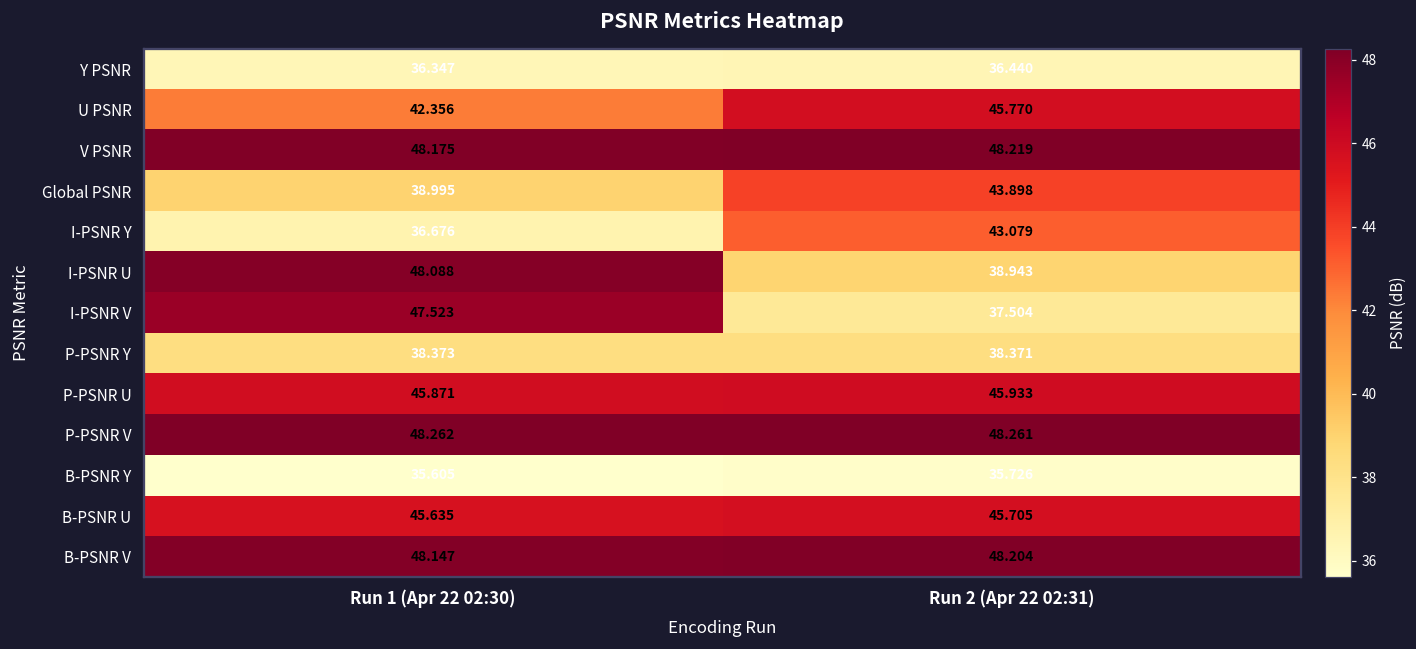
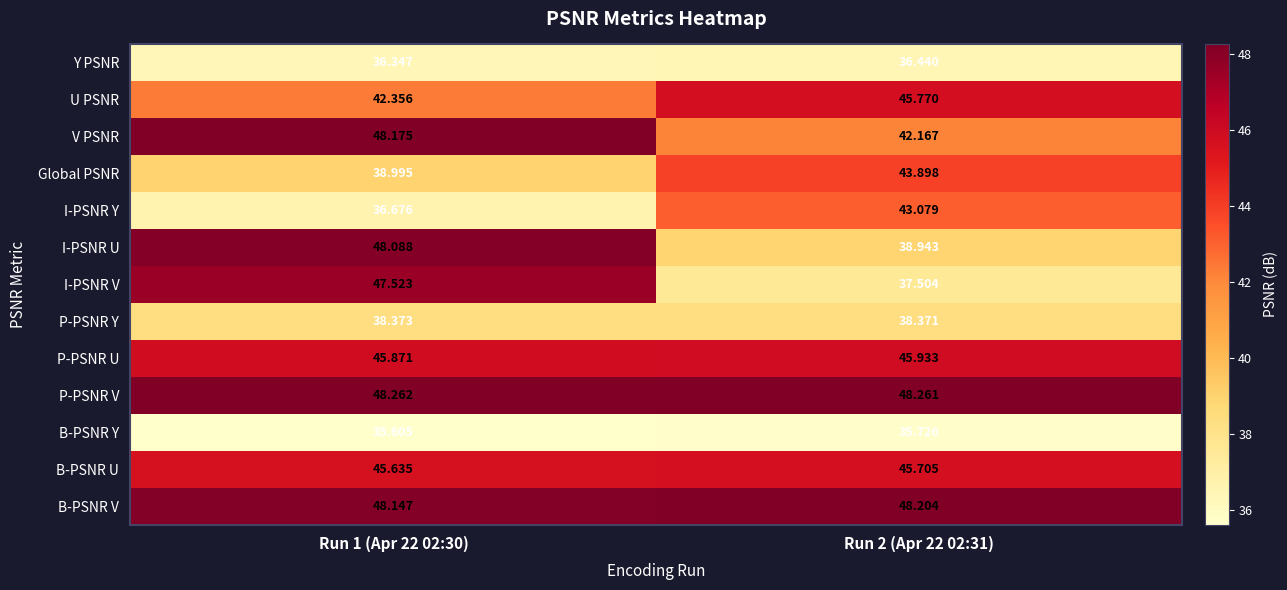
  {
    "Y PSNR": {
      "Run 1 (Apr 22 02:30)": 36.347,
      "Run 2 (Apr 22 02:31)": 36.440
    },
    "U PSNR": {
      "Run 1 (Apr 22 02:30)": 42.356,
      "Run 2 (Apr 22 02:31)": 45.770
    },
    "V PSNR": {
      "Run 1 (Apr 22 02:30)": 48.175,
-     "Run 2 (Apr 22 02:31)": 48.219
+     "Run 2 (Apr 22 02:31)": 42.167
    },
    "Global PSNR": {
      "Run 1 (Apr 22 02:30)": 38.995,
      "Run 2 (Apr 22 02:31)": 43.898
    },
    "I-PSNR Y": {
      "Run 1 (Apr 22 02:30)": 36.676,
      "Run 2 (Apr 22 02:31)": 43.079
    },
    "I-PSNR U": {
      "Run 1 (Apr 22 02:30)": 48.088,
      "Run 2 (Apr 22 02:31)": 38.943
    },
    "I-PSNR V": {
      "Run 1 (Apr 22 02:30)": 47.523,
      "Run 2 (Apr 22 02:31)": 37.504
    },
    "P-PSNR Y": {
      "Run 1 (Apr 22 02:30)": 38.373,
      "Run 2 (Apr 22 02:31)": 38.371
    },
    "P-PSNR U": {
      "Run 1 (Apr 22 02:30)": 45.871,
      "Run 2 (Apr 22 02:31)": 45.933
    },
    "P-PSNR V": {
      "Run 1 (Apr 22 02:30)": 48.262,
      "Run 2 (Apr 22 02:31)": 48.261
    },
    "B-PSNR Y": {
      "Run 1 (Apr 22 02:30)": 35.605,
      "Run 2 (Apr 22 02:31)": 35.726
    },
    "B-PSNR U": {
      "Run 1 (Apr 22 02:30)": 45.635,
      "Run 2 (Apr 22 02:31)": 45.705
    },
    "B-PSNR V": {
      "Run 1 (Apr 22 02:30)": 48.147,
      "Run 2 (Apr 22 02:31)": 48.204
    }
  }
